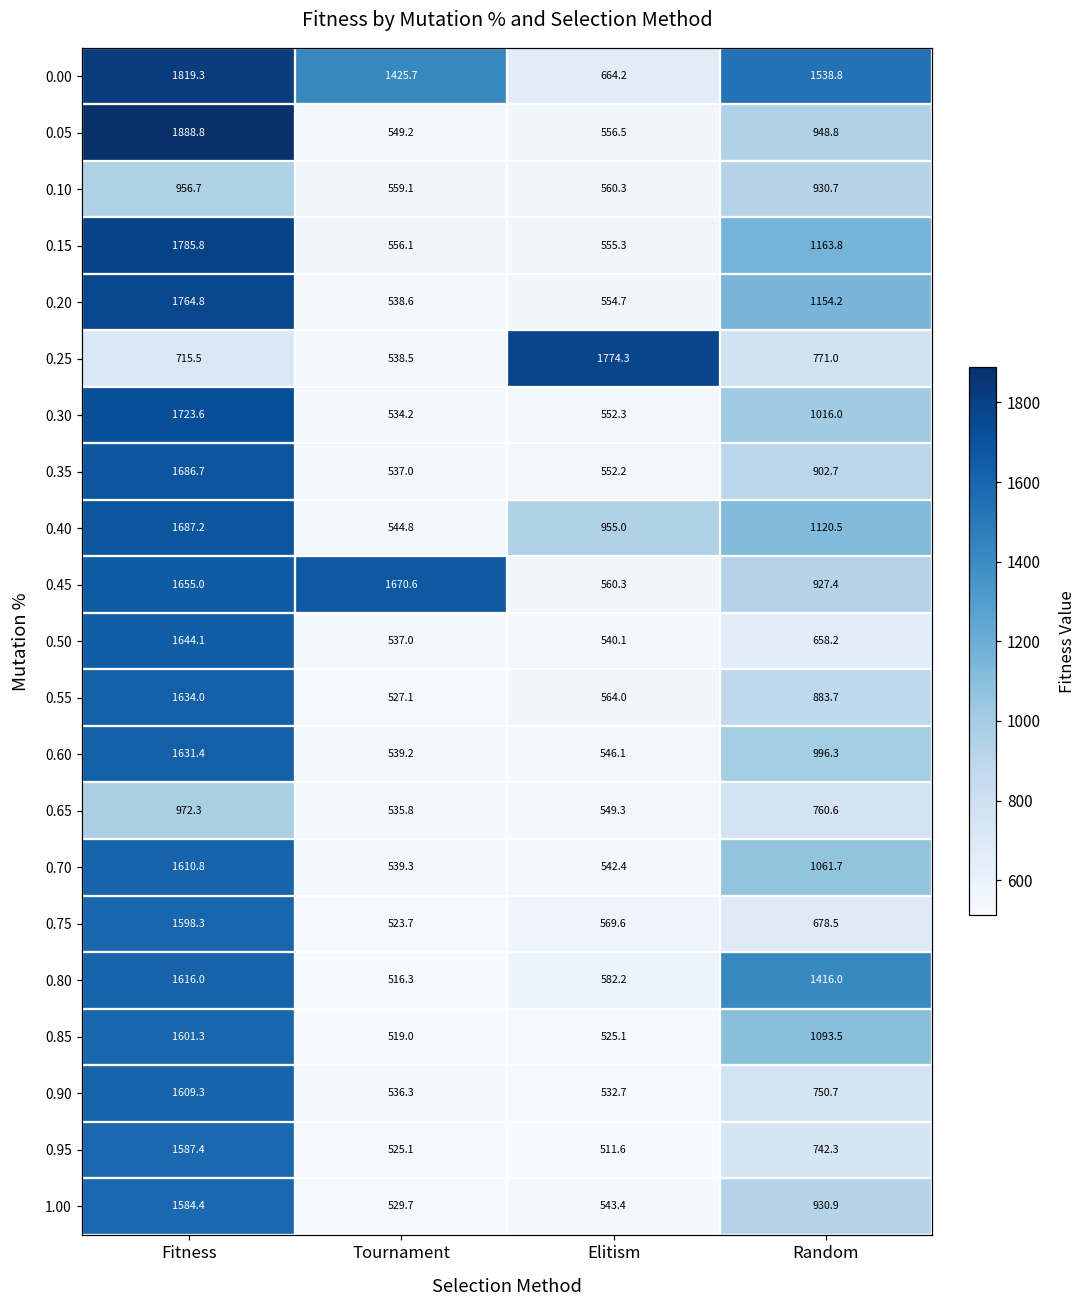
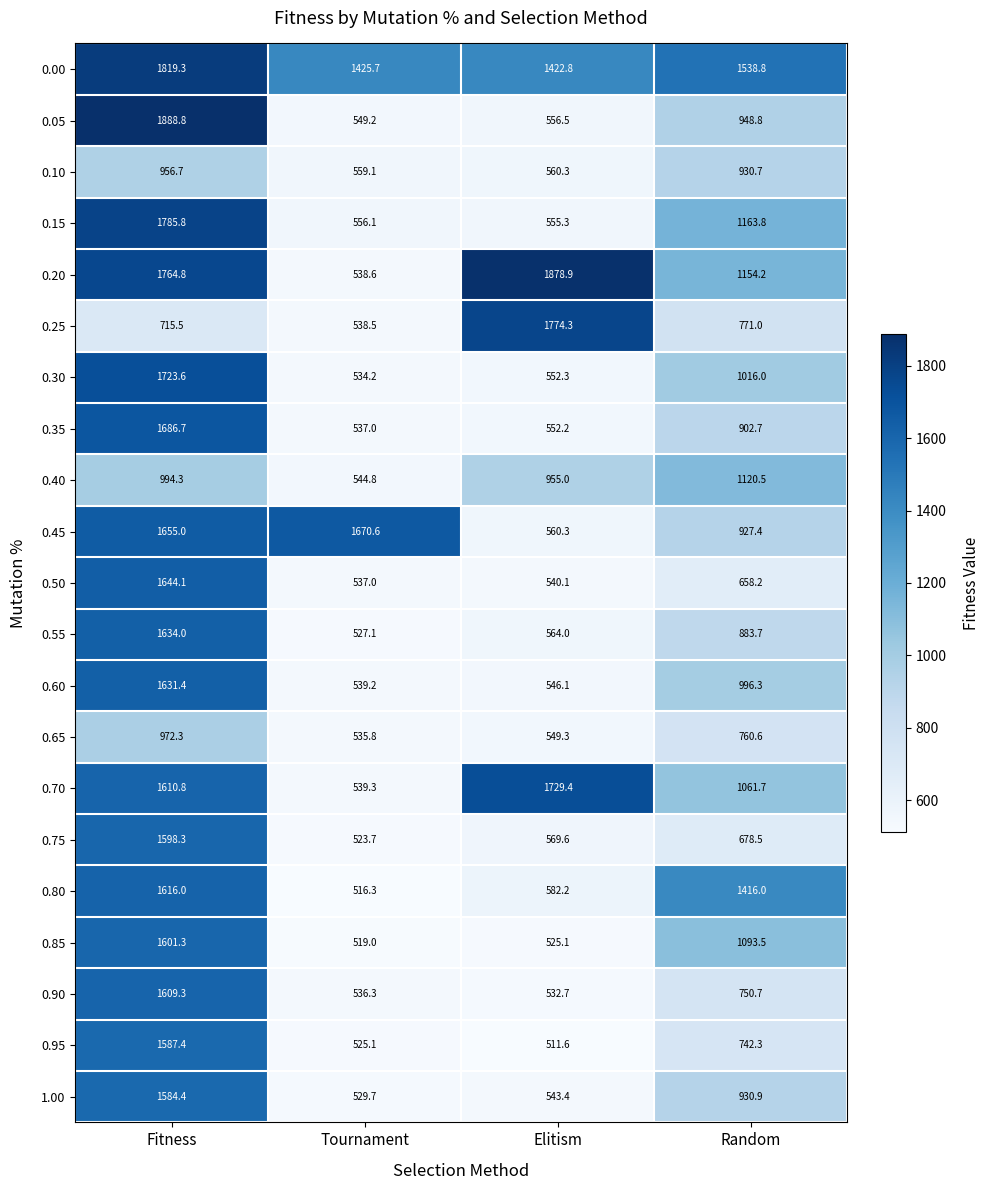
  {
    "0.00": {
      "Fitness": 1819.3,
      "Tournament": 1425.7,
-     "Elitism": 664.2,
+     "Elitism": 1422.8,
      "Random": 1538.8
    },
    "0.05": {
      "Fitness": 1888.8,
      "Tournament": 549.2,
      "Elitism": 556.5,
      "Random": 948.8
    },
    "0.10": {
      "Fitness": 956.7,
      "Tournament": 559.1,
      "Elitism": 560.3,
      "Random": 930.7
    },
    "0.15": {
      "Fitness": 1785.8,
      "Tournament": 556.1,
      "Elitism": 555.3,
      "Random": 1163.8
    },
    "0.20": {
      "Fitness": 1764.8,
      "Tournament": 538.6,
-     "Elitism": 554.7,
+     "Elitism": 1878.9,
      "Random": 1154.2
    },
    "0.25": {
      "Fitness": 715.5,
      "Tournament": 538.5,
      "Elitism": 1774.3,
      "Random": 771.0
    },
    "0.30": {
      "Fitness": 1723.6,
      "Tournament": 534.2,
      "Elitism": 552.3,
      "Random": 1016.0
    },
    "0.35": {
      "Fitness": 1686.7,
      "Tournament": 537.0,
      "Elitism": 552.2,
      "Random": 902.7
    },
    "0.40": {
-     "Fitness": 1687.2,
+     "Fitness": 994.3,
      "Tournament": 544.8,
      "Elitism": 955.0,
      "Random": 1120.5
    },
    "0.45": {
      "Fitness": 1655.0,
      "Tournament": 1670.6,
      "Elitism": 560.3,
      "Random": 927.4
    },
    "0.50": {
      "Fitness": 1644.1,
      "Tournament": 537.0,
      "Elitism": 540.1,
      "Random": 658.2
    },
    "0.55": {
      "Fitness": 1634.0,
      "Tournament": 527.1,
      "Elitism": 564.0,
      "Random": 883.7
    },
    "0.60": {
      "Fitness": 1631.4,
      "Tournament": 539.2,
      "Elitism": 546.1,
      "Random": 996.3
    },
    "0.65": {
      "Fitness": 972.3,
      "Tournament": 535.8,
      "Elitism": 549.3,
      "Random": 760.6
    },
    "0.70": {
      "Fitness": 1610.8,
      "Tournament": 539.3,
-     "Elitism": 542.4,
+     "Elitism": 1729.4,
      "Random": 1061.7
    },
    "0.75": {
      "Fitness": 1598.3,
      "Tournament": 523.7,
      "Elitism": 569.6,
      "Random": 678.5
    },
    "0.80": {
      "Fitness": 1616.0,
      "Tournament": 516.3,
      "Elitism": 582.2,
      "Random": 1416.0
    },
    "0.85": {
      "Fitness": 1601.3,
      "Tournament": 519.0,
      "Elitism": 525.1,
      "Random": 1093.5
    },
    "0.90": {
      "Fitness": 1609.3,
      "Tournament": 536.3,
      "Elitism": 532.7,
      "Random": 750.7
    },
    "0.95": {
      "Fitness": 1587.4,
      "Tournament": 525.1,
      "Elitism": 511.6,
      "Random": 742.3
    },
    "1.00": {
      "Fitness": 1584.4,
      "Tournament": 529.7,
      "Elitism": 543.4,
      "Random": 930.9
    }
  }
